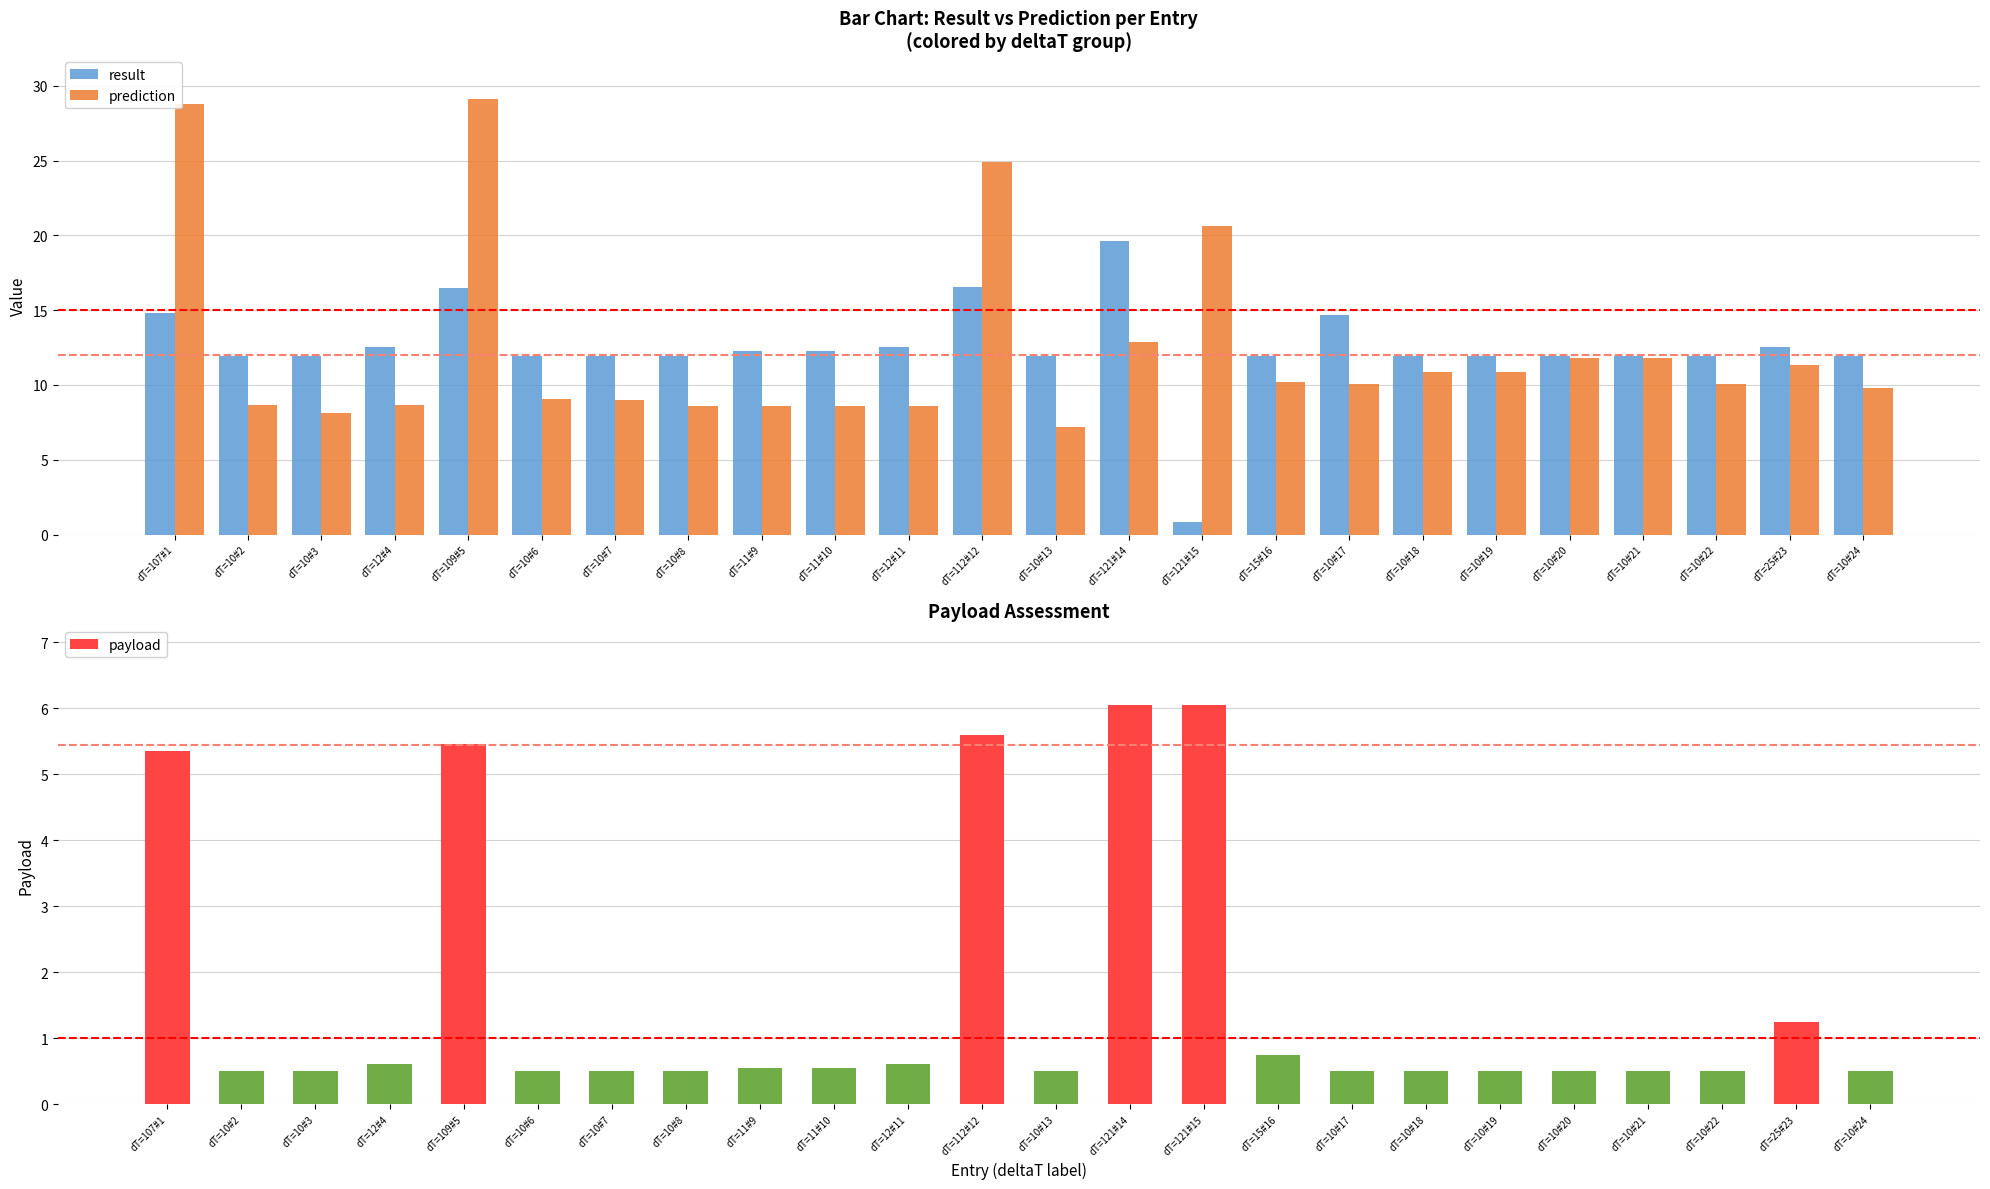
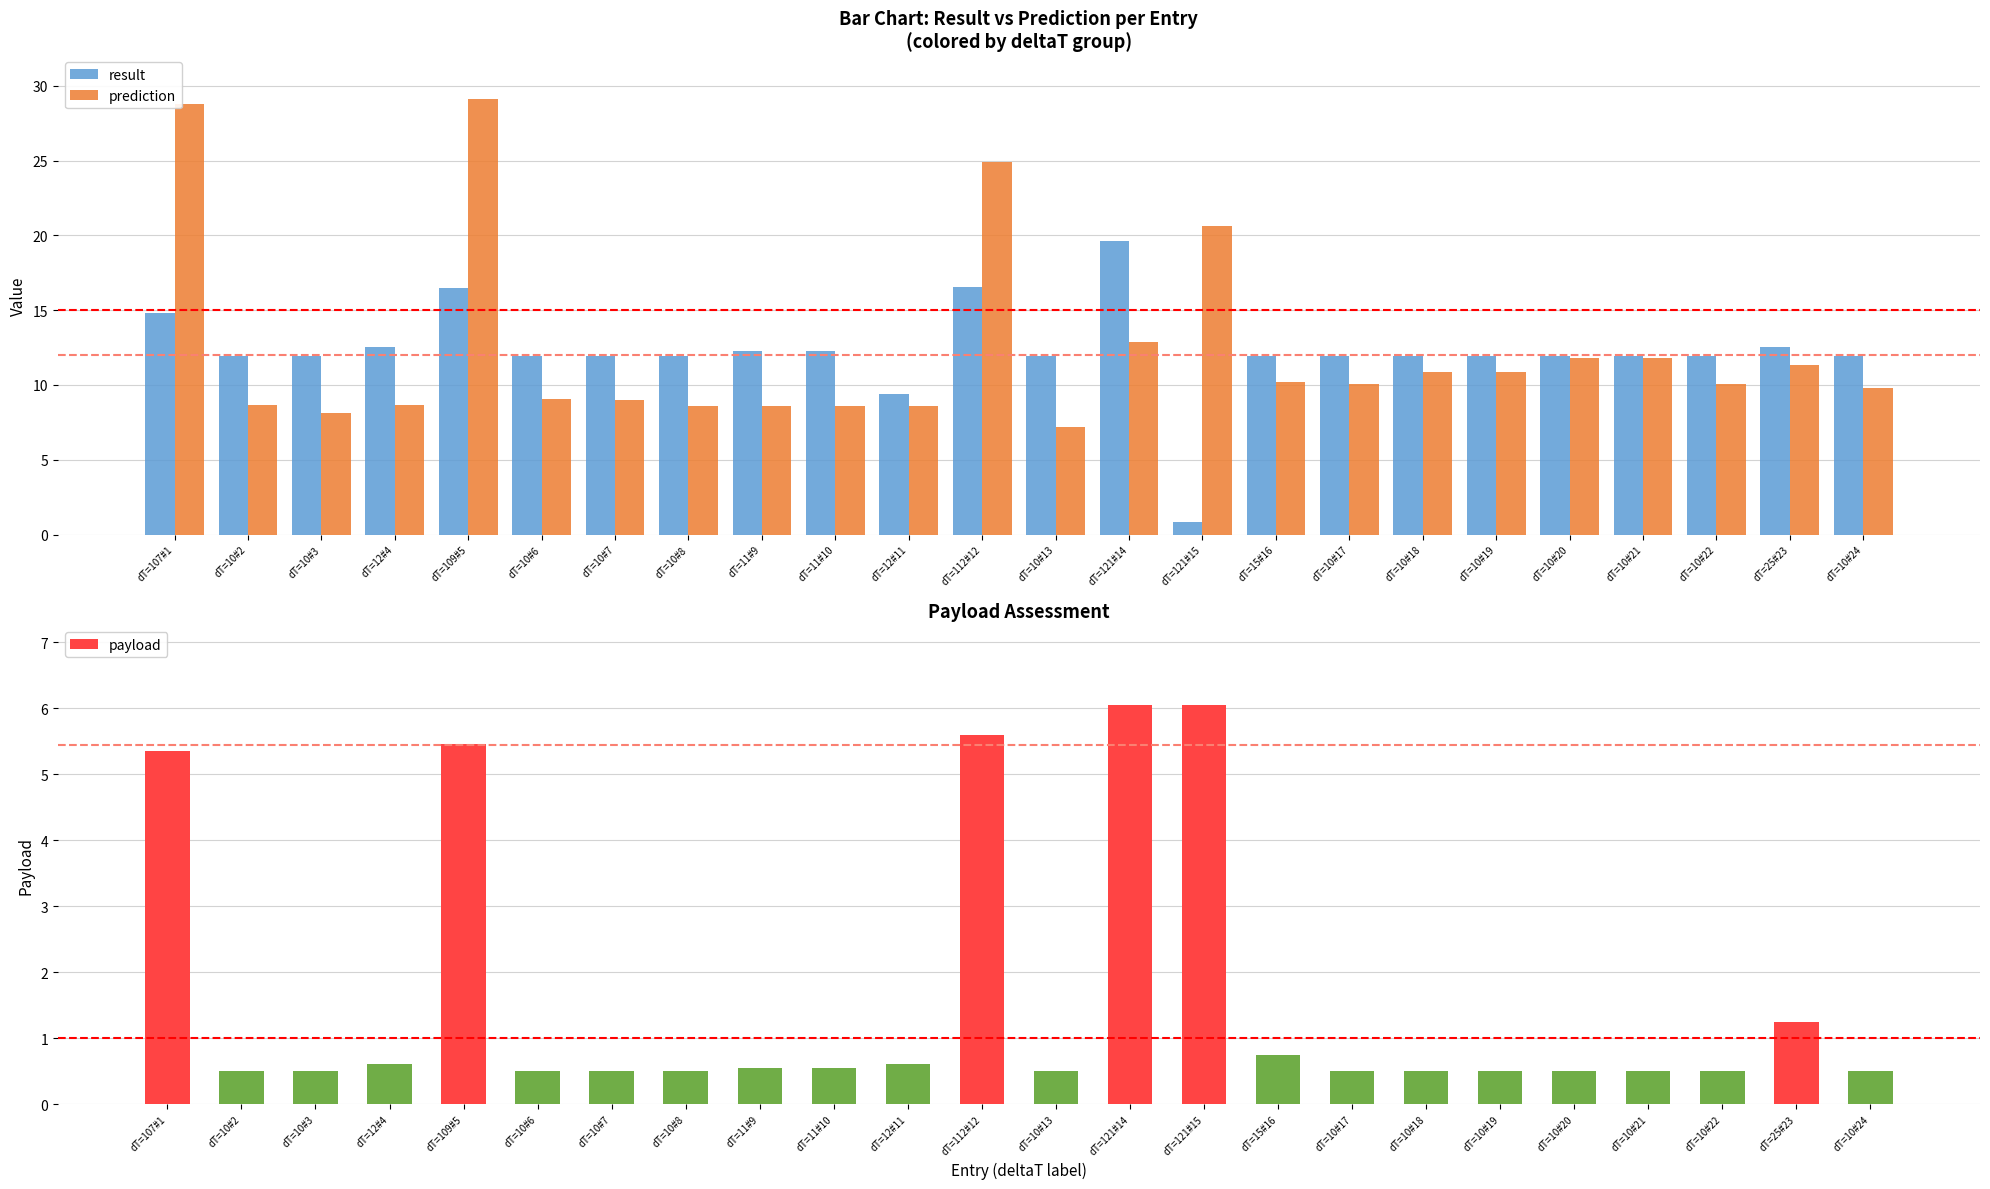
  {
    "Bar Chart: Result vs Prediction per Entry (colored by deltaT group)": {
      "result": {
        "dT=107#1": 14.8,
        "dT=10#2": 11.9,
        "dT=10#3": 11.9,
        "dT=12#4": 12.5,
        "dT=109#5": 16.5,
        "dT=10#6": 11.9,
        "dT=10#7": 11.9,
        "dT=10#8": 11.9,
        "dT=11#9": 12.2,
        "dT=11#10": 12.2,
-       "dT=12#11": 12.5,
+       "dT=12#11": 9.4,
        "dT=112#12": 16.5,
        "dT=10#13": 11.9,
        "dT=121#14": 19.6,
        "dT=121#15": 0.8,
        "dT=15#16": 11.9,
-       "dT=10#17": 14.7,
+       "dT=10#17": 11.9,
        "dT=10#18": 11.9,
        "dT=10#19": 11.9,
        "dT=10#20": 11.9,
        "dT=10#21": 11.9,
        "dT=10#22": 11.9,
        "dT=25#23": 12.5,
        "dT=10#24": 11.9
      },
      "prediction": {
        "dT=107#1": 28.8,
        "dT=10#2": 8.7,
        "dT=10#3": 8.1,
        "dT=12#4": 8.7,
        "dT=109#5": 29.1,
        "dT=10#6": 9.0,
        "dT=10#7": 9.0,
        "dT=10#8": 8.6,
        "dT=11#9": 8.6,
        "dT=11#10": 8.6,
        "dT=12#11": 8.6,
        "dT=112#12": 24.9,
        "dT=10#13": 7.2,
        "dT=121#14": 12.9,
        "dT=121#15": 20.6,
        "dT=15#16": 10.2,
        "dT=10#17": 10.0,
        "dT=10#18": 10.9,
        "dT=10#19": 10.9,
        "dT=10#20": 11.8,
        "dT=10#21": 11.8,
        "dT=10#22": 10.0,
        "dT=25#23": 11.4,
        "dT=10#24": 9.8
      }
    },
    "Payload Assessment": {
      "dT=107#1": 5.4,
      "dT=10#2": 0.5,
      "dT=10#3": 0.5,
      "dT=12#4": 0.6,
      "dT=109#5": 5.5,
      "dT=10#6": 0.5,
      "dT=10#7": 0.5,
      "dT=10#8": 0.5,
      "dT=11#9": 0.6,
      "dT=11#10": 0.6,
      "dT=12#11": 0.6,
      "dT=112#12": 5.6,
      "dT=10#13": 0.5,
      "dT=121#14": 6.1,
      "dT=121#15": 6.1,
      "dT=15#16": 0.8,
      "dT=10#17": 0.5,
      "dT=10#18": 0.5,
      "dT=10#19": 0.5,
      "dT=10#20": 0.5,
      "dT=10#21": 0.5,
      "dT=10#22": 0.5,
      "dT=25#23": 1.3,
      "dT=10#24": 0.5
    }
  }
